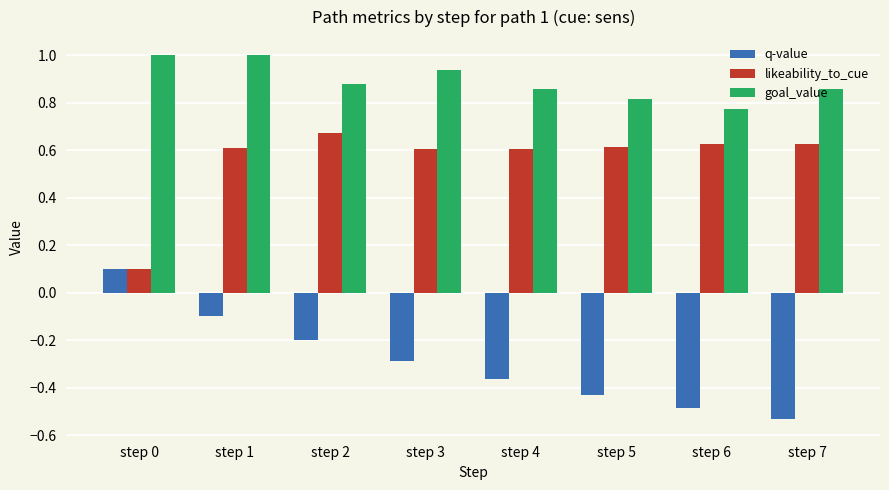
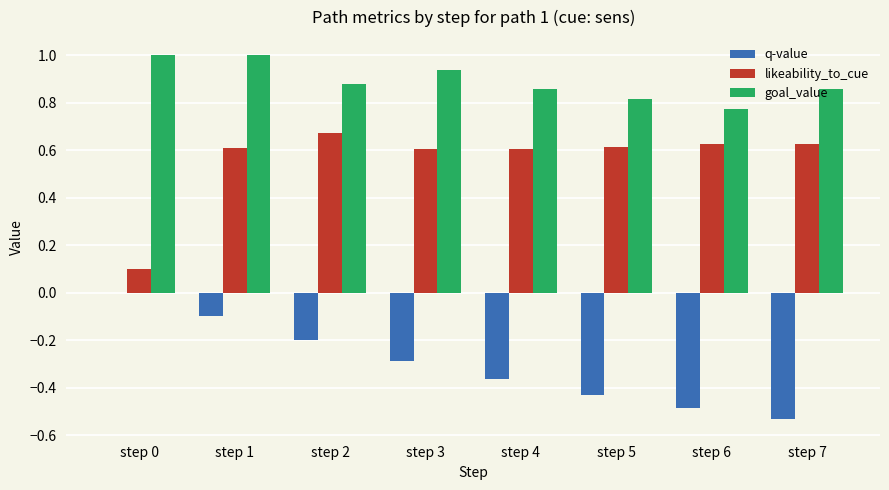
  {
    "q-value": {
-     "step 0": 0.1,
+     "step 0": 0.0,
      "step 1": -0.1,
      "step 2": -0.2,
      "step 3": -0.29,
      "step 4": -0.36,
      "step 5": -0.43,
      "step 6": -0.49,
      "step 7": -0.53
    },
    "likeability_to_cue": {
      "step 0": 0.1,
      "step 1": 0.6,
      "step 2": 0.67,
      "step 3": 0.6,
      "step 4": 0.6,
      "step 5": 0.62,
      "step 6": 0.63,
      "step 7": 0.63
    },
    "goal_value": {
      "step 0": 1.0,
      "step 1": 1.0,
      "step 2": 0.88,
      "step 3": 0.94,
      "step 4": 0.86,
      "step 5": 0.81,
      "step 6": 0.77,
      "step 7": 0.86
    }
  }
